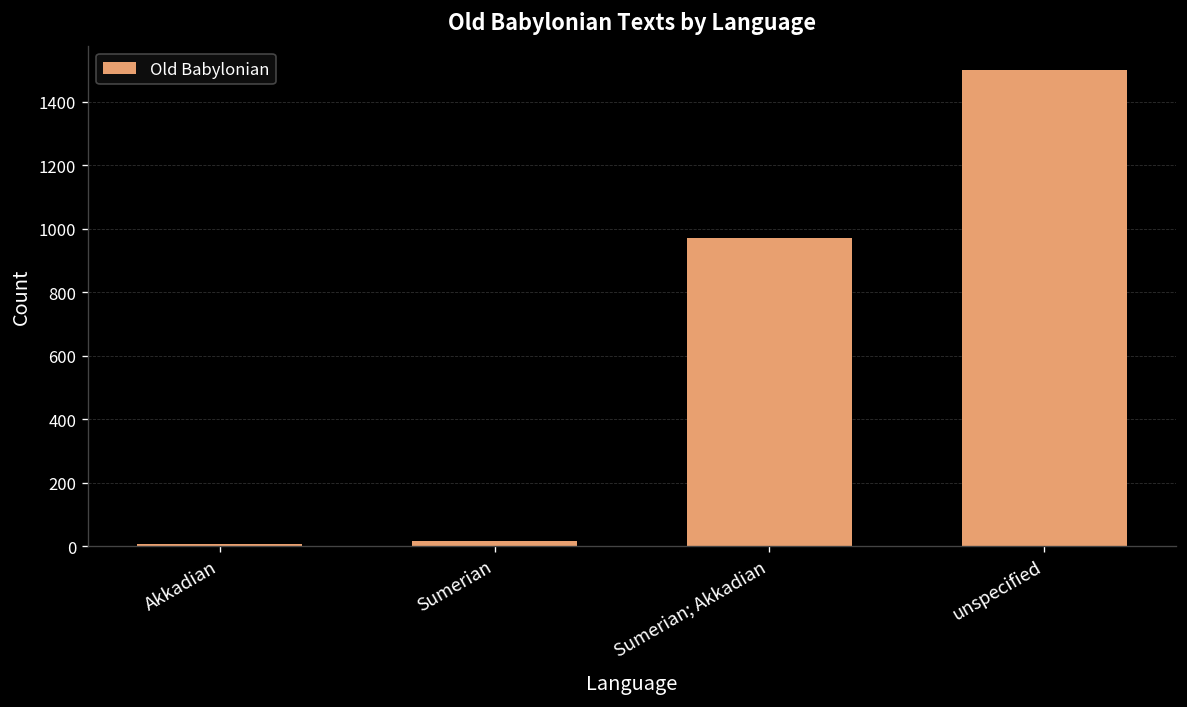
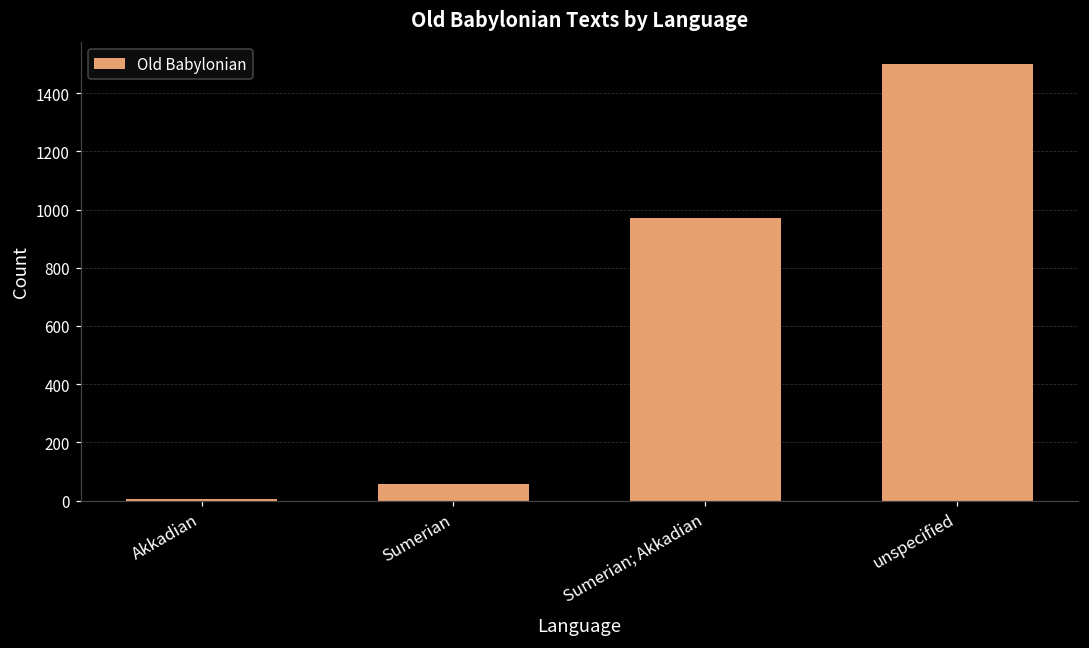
  {
-   "Sumerian": 20,
+   "Sumerian": 60,
    "Sumerian; Akkadian": 970,
    "unspecified": 1500
  }
